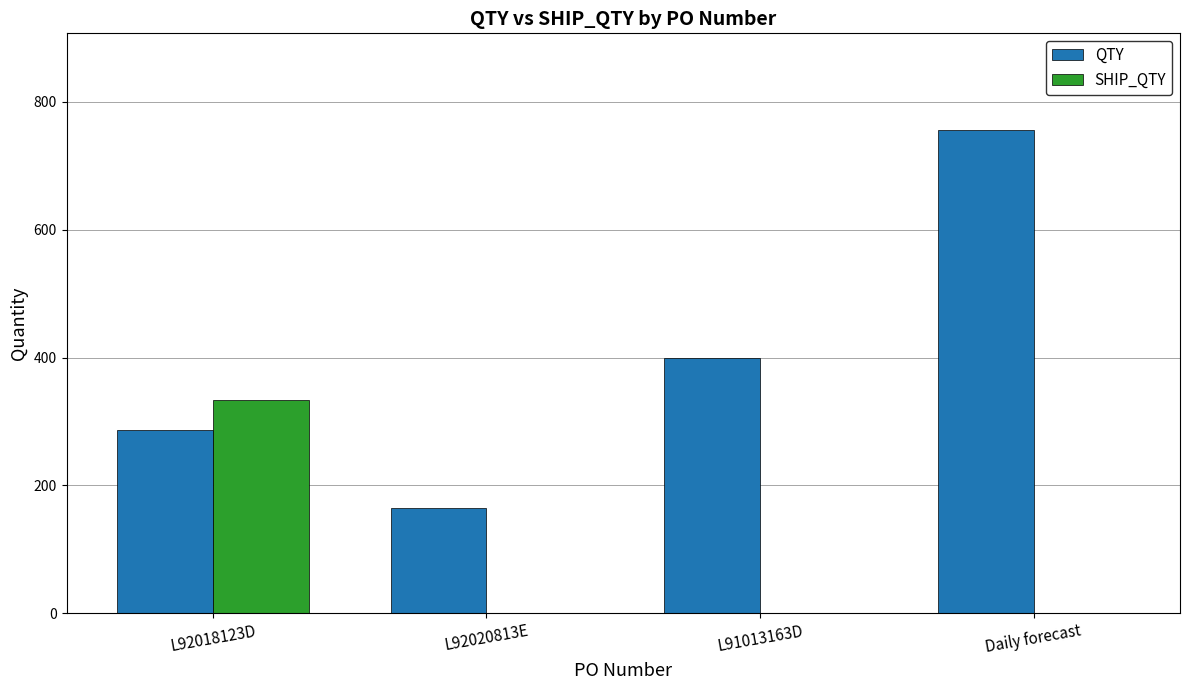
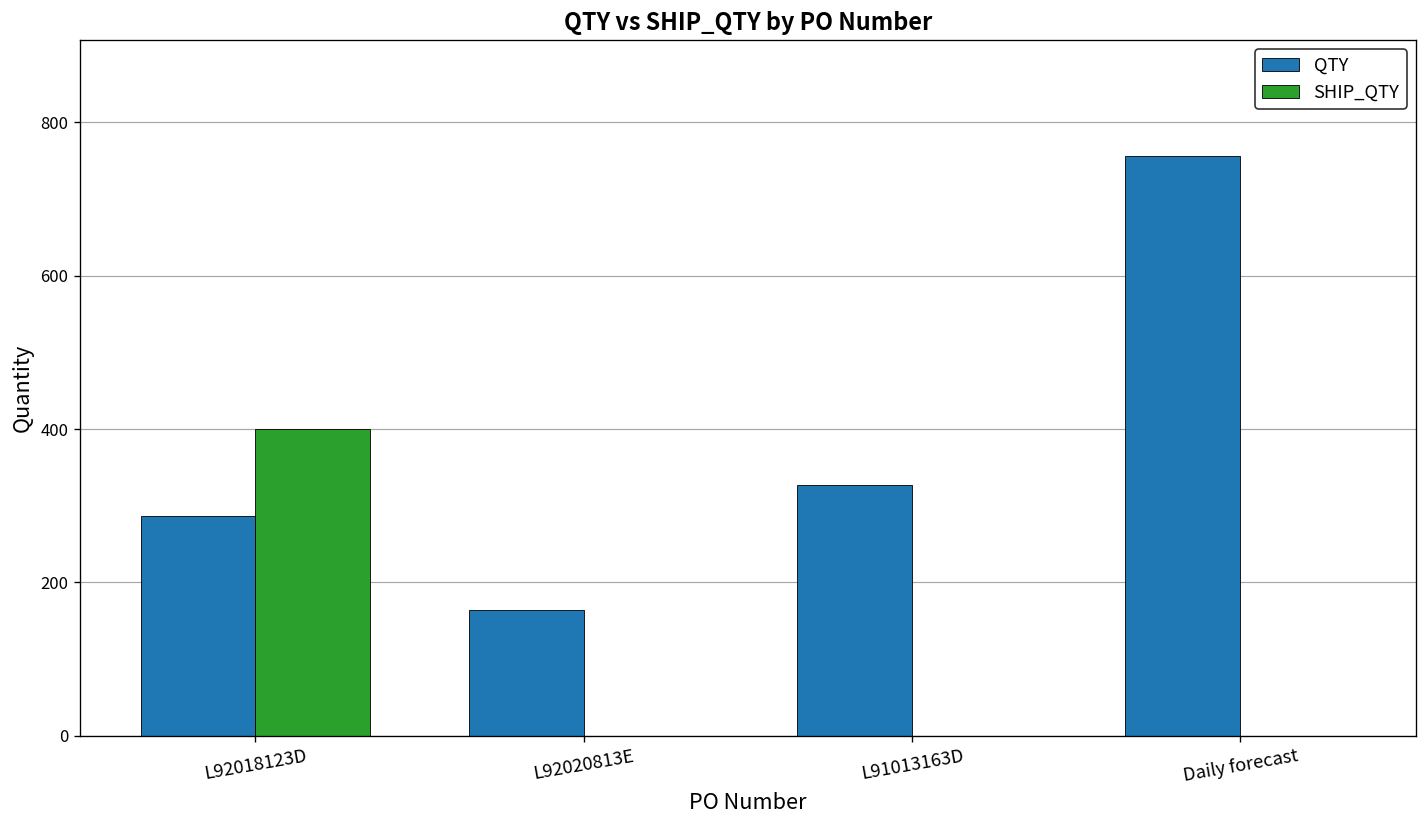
  {
    "QTY": {
      "L92018123D": 290,
      "L92020813E": 160,
-     "L91013163D": 400,
+     "L91013163D": 330,
      "Daily forecast": 760
    },
    "SHIP_QTY": {
-     "L92018123D": 330,
+     "L92018123D": 400,
      "L92020813E": 0,
      "L91013163D": 0,
      "Daily forecast": 0
    }
  }
